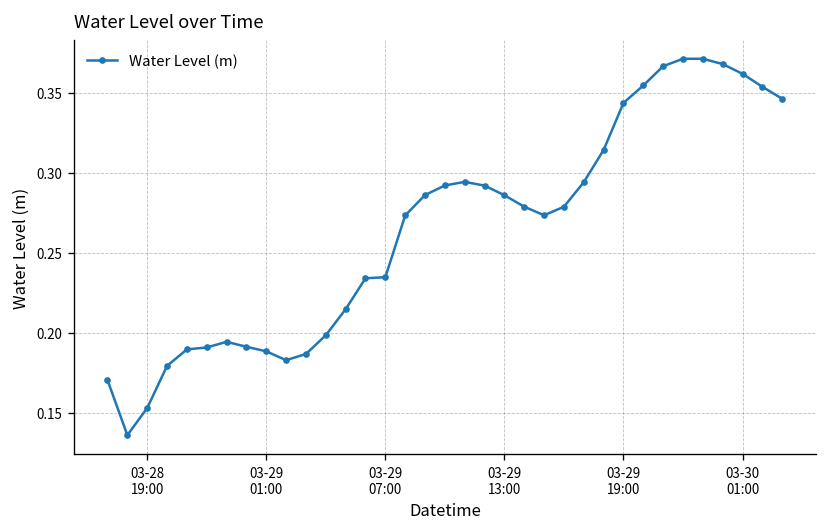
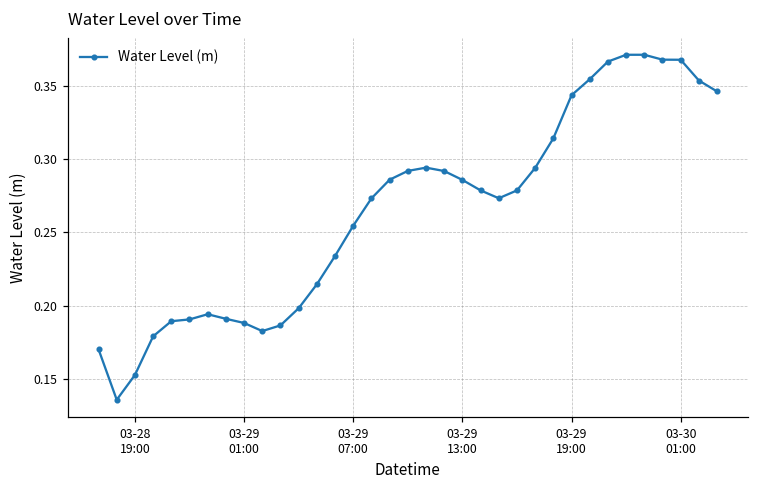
  {
    "03-28 19:00": 0.153,
    "03-29 01:00": 0.188,
-   "03-29 07:00": 0.235,
+   "03-29 07:00": 0.255,
    "03-29 13:00": 0.286,
    "03-29 19:00": 0.343,
-   "03-30 01:00": 0.362
+   "03-30 01:00": 0.368
  }
